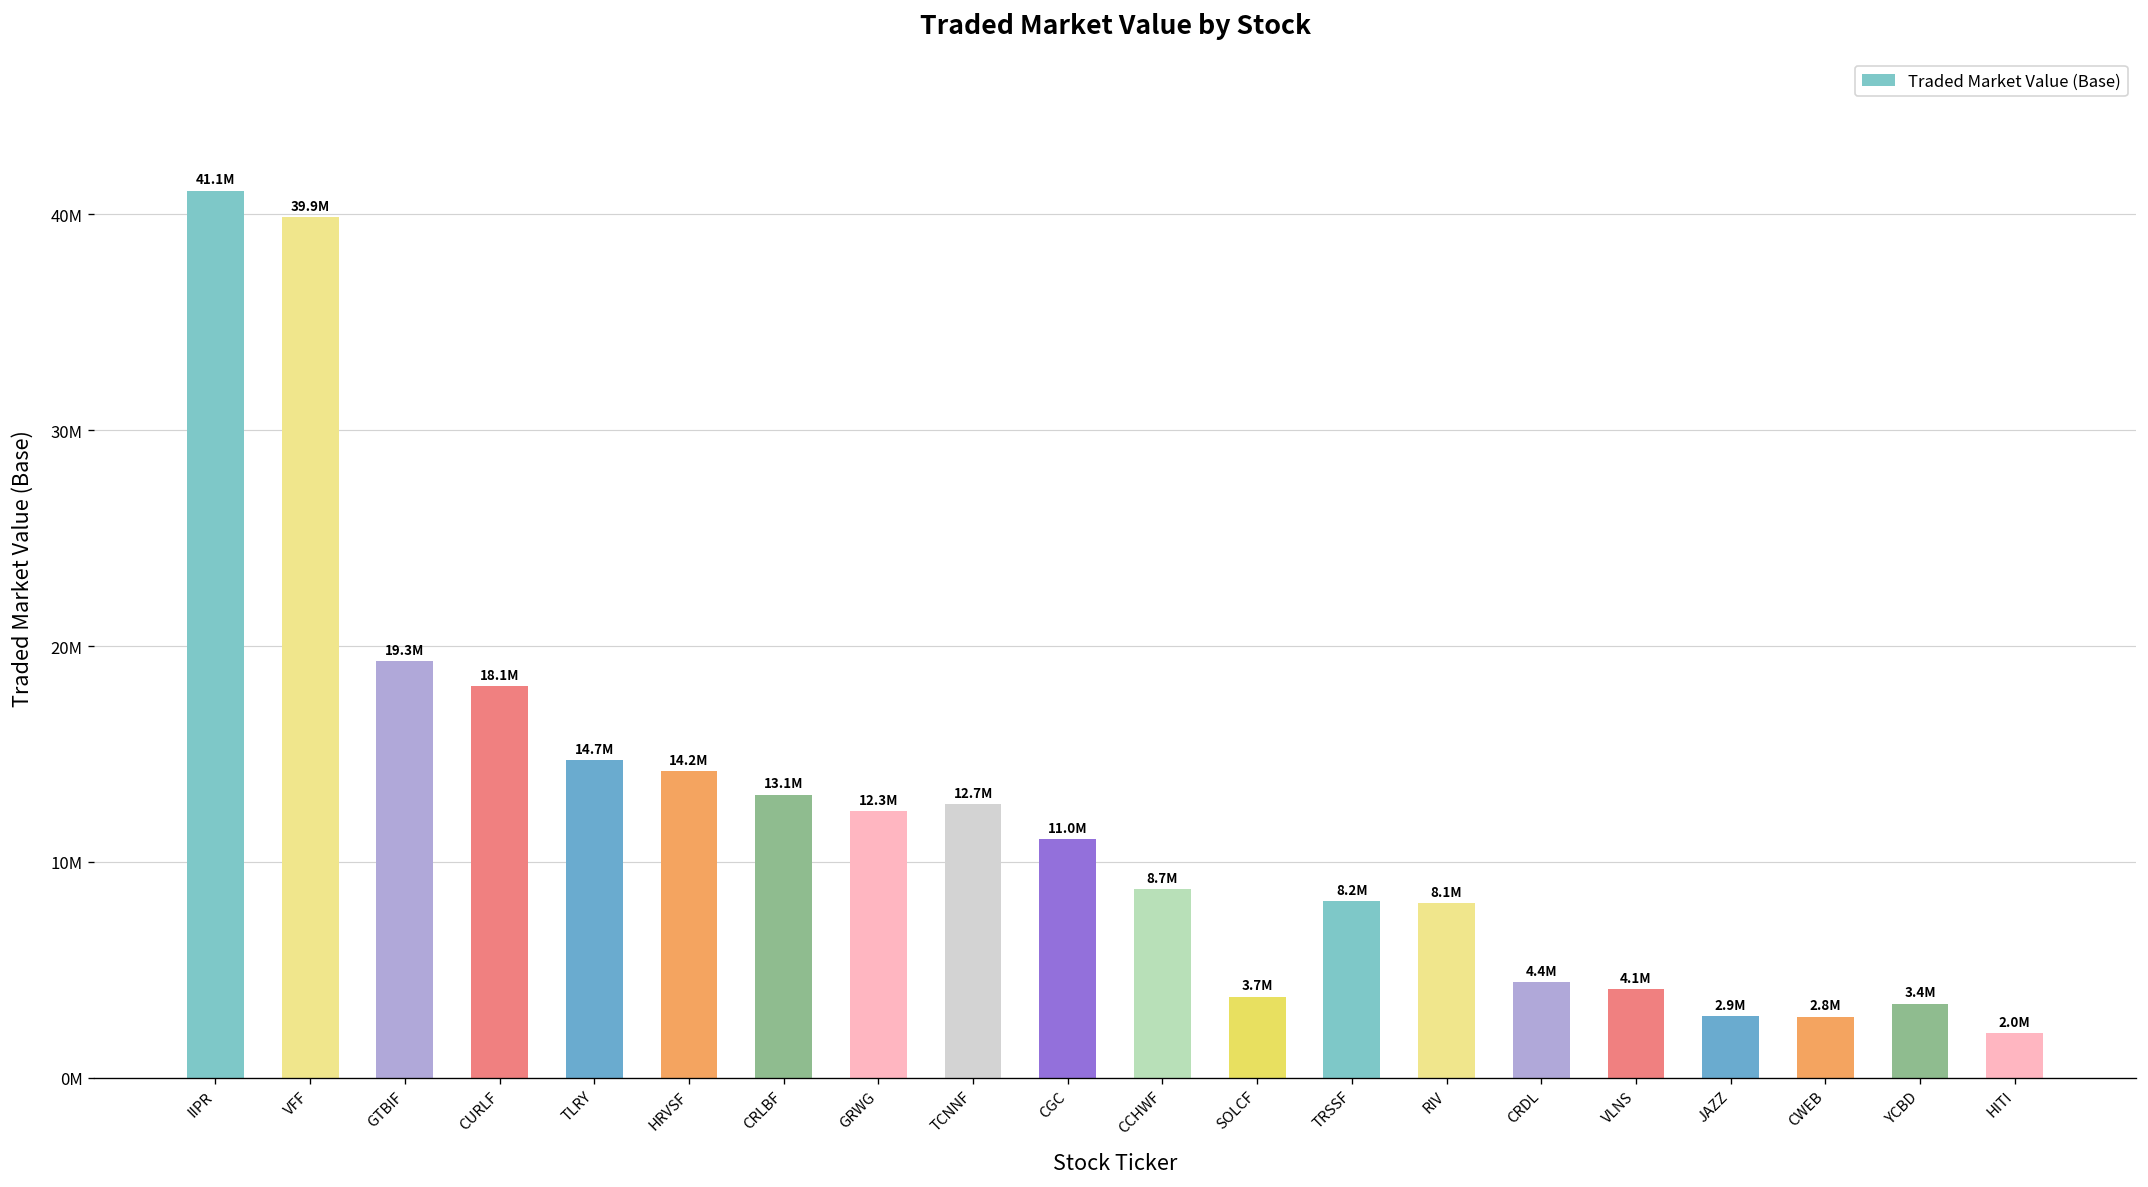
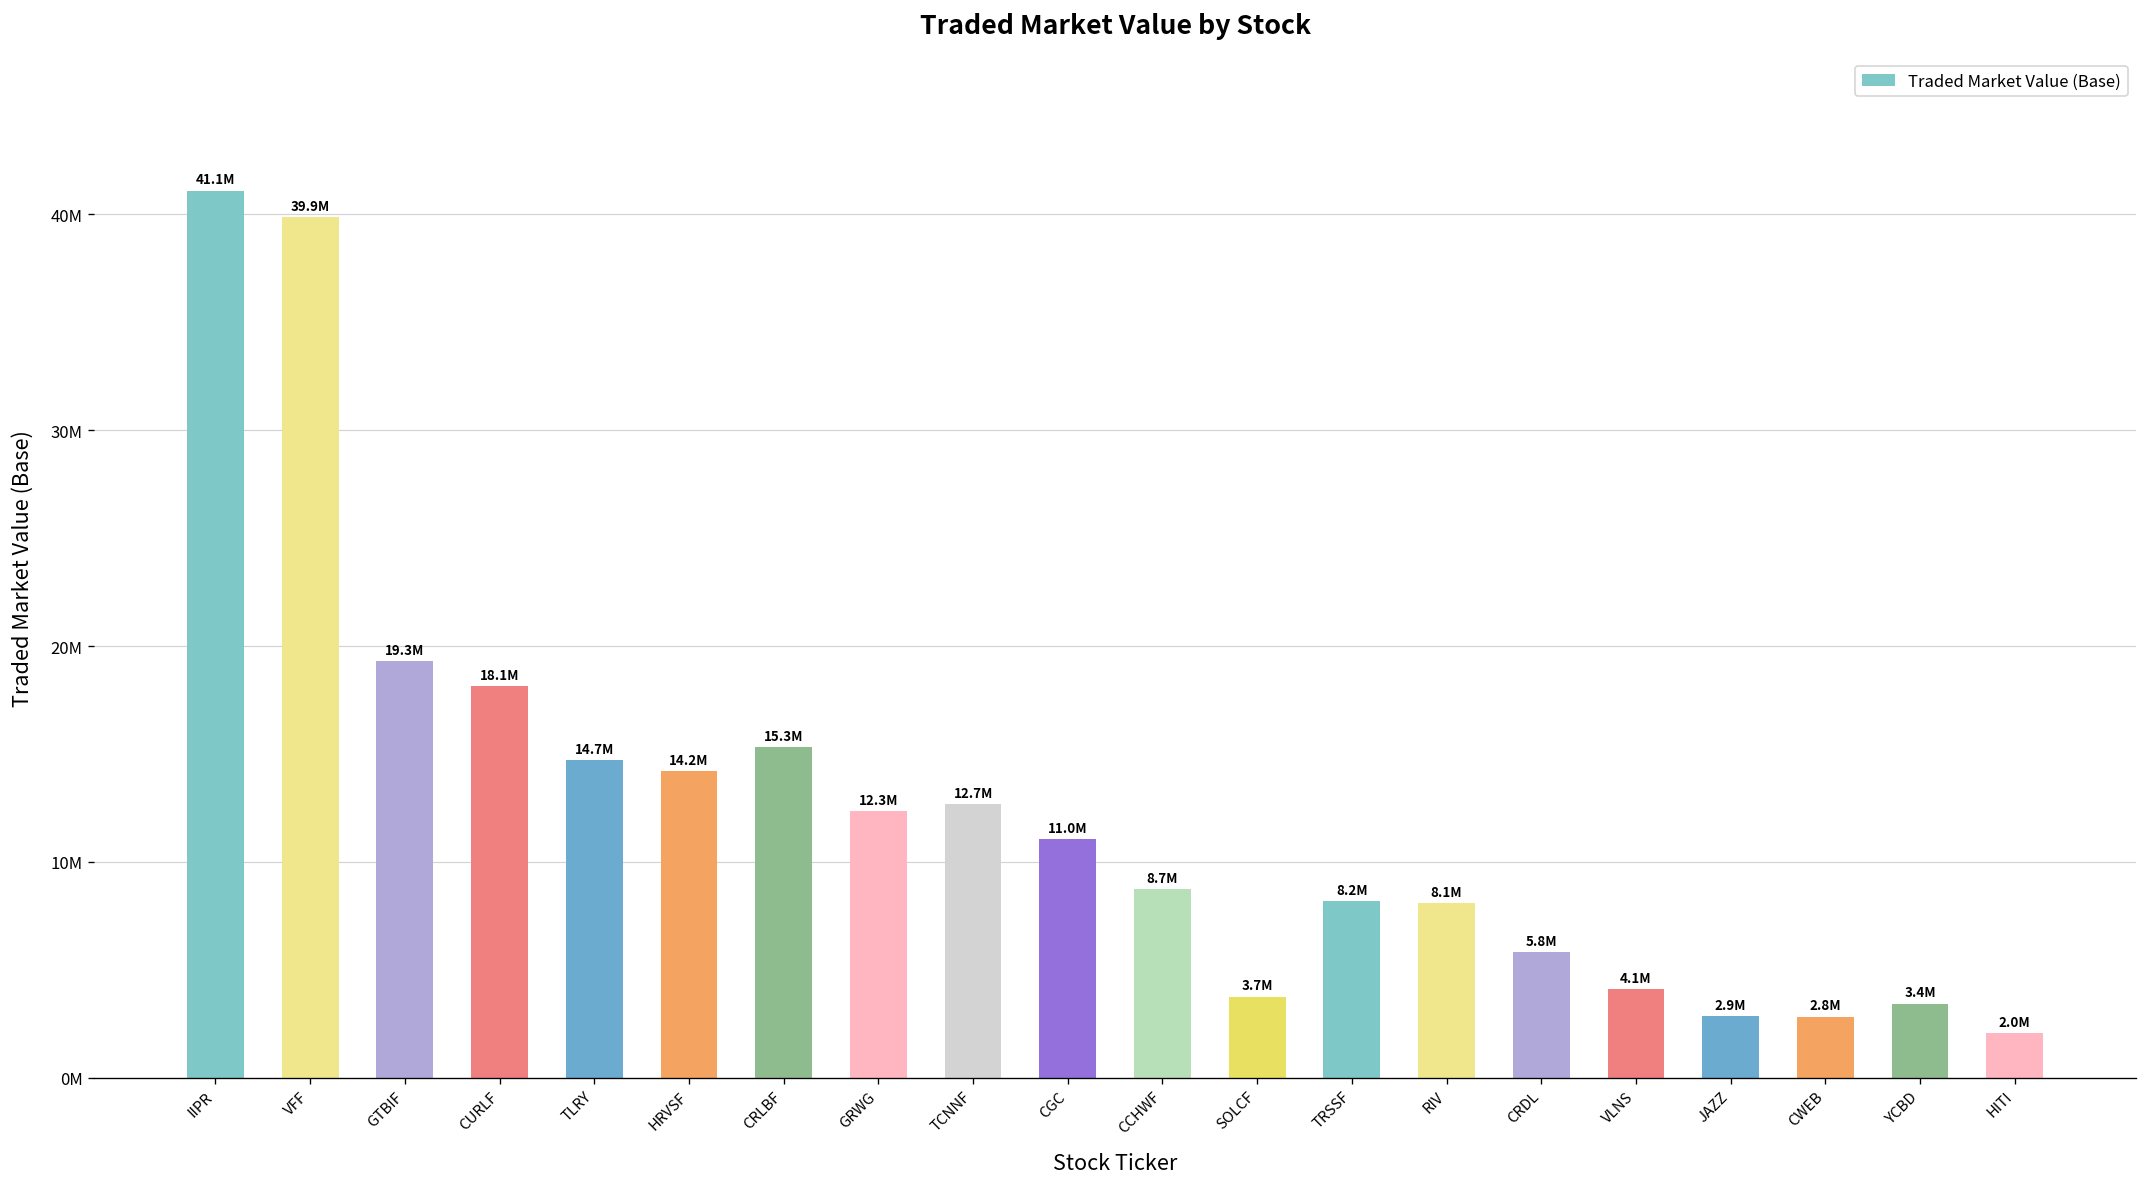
  {
    "IIPR": "41.1M",
    "VFF": "39.9M",
    "GTBIF": "19.3M",
    "CURLF": "18.1M",
    "TLRY": "14.7M",
    "HRVSF": "14.2M",
-   "CRLBF": "13.1M",
+   "CRLBF": "15.3M",
    "GRWG": "12.3M",
    "TCNNF": "12.7M",
    "CGC": "11.0M",
    "CCHWF": "8.7M",
    "SOLCF": "3.7M",
    "TRSSF": "8.2M",
    "RIV": "8.1M",
-   "CRDL": "4.4M",
+   "CRDL": "5.8M",
    "VLNS": "4.1M",
    "JAZZ": "2.9M",
    "CWEB": "2.8M",
    "YCBD": "3.4M",
    "HITI": "2.0M"
  }
